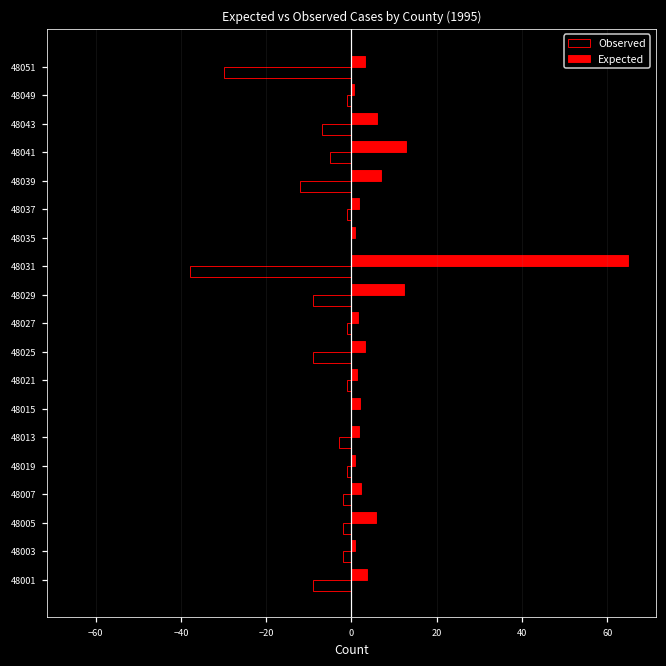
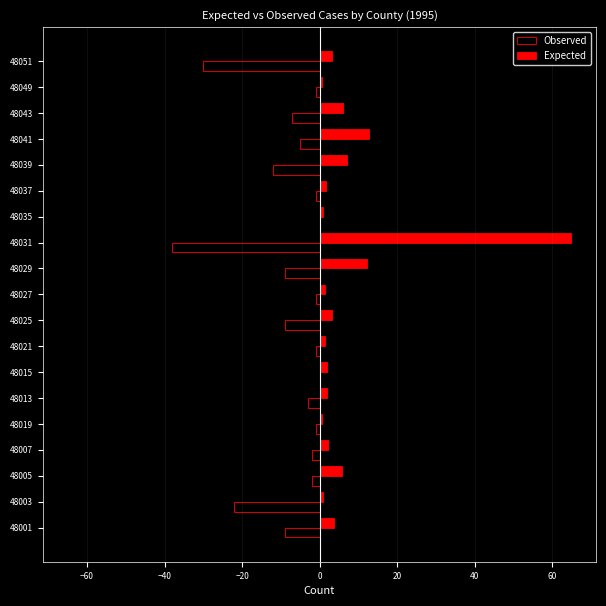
  {
    "Observed": {
      "48051": -30,
      "48049": -1,
      "48043": -7,
      "48041": -5,
      "48039": -12,
      "48037": -1,
      "48035": 0,
      "48031": -38,
      "48029": -9,
      "48027": -1,
      "48025": -9,
      "48021": -1,
      "48015": 0,
      "48013": -3,
      "48019": -1,
      "48007": -2,
      "48005": -2,
-     "48003": -2,
+     "48003": -22,
      "48001": -9
    },
    "Expected": {
      "48051": 3,
      "48043": 6,
      "48041": 13,
      "48039": 7,
      "48037": 2,
      "48035": 1,
      "48031": 65,
      "48029": 12,
      "48027": 1,
      "48025": 3,
      "48021": 1,
      "48015": 2,
      "48013": 2,
      "48019": 1,
      "48007": 2,
      "48005": 6,
      "48003": 1,
      "48001": 4
    }
  }
